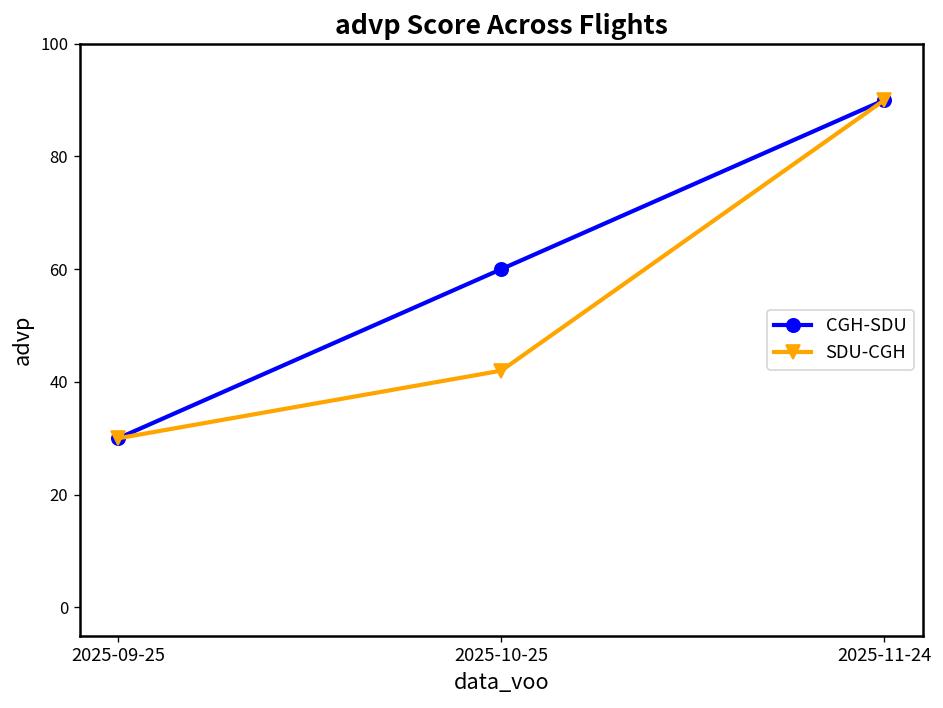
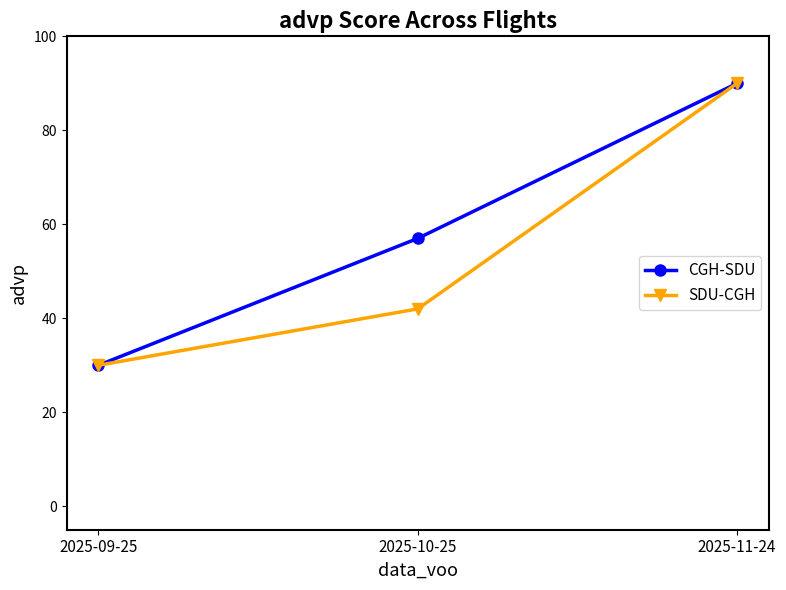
  {
    "CGH-SDU": {
-     "2025-10-25": 60
+     "2025-10-25": 57
    },
    "SDU-CGH": {
      "2025-10-25": 42
    }
  }
